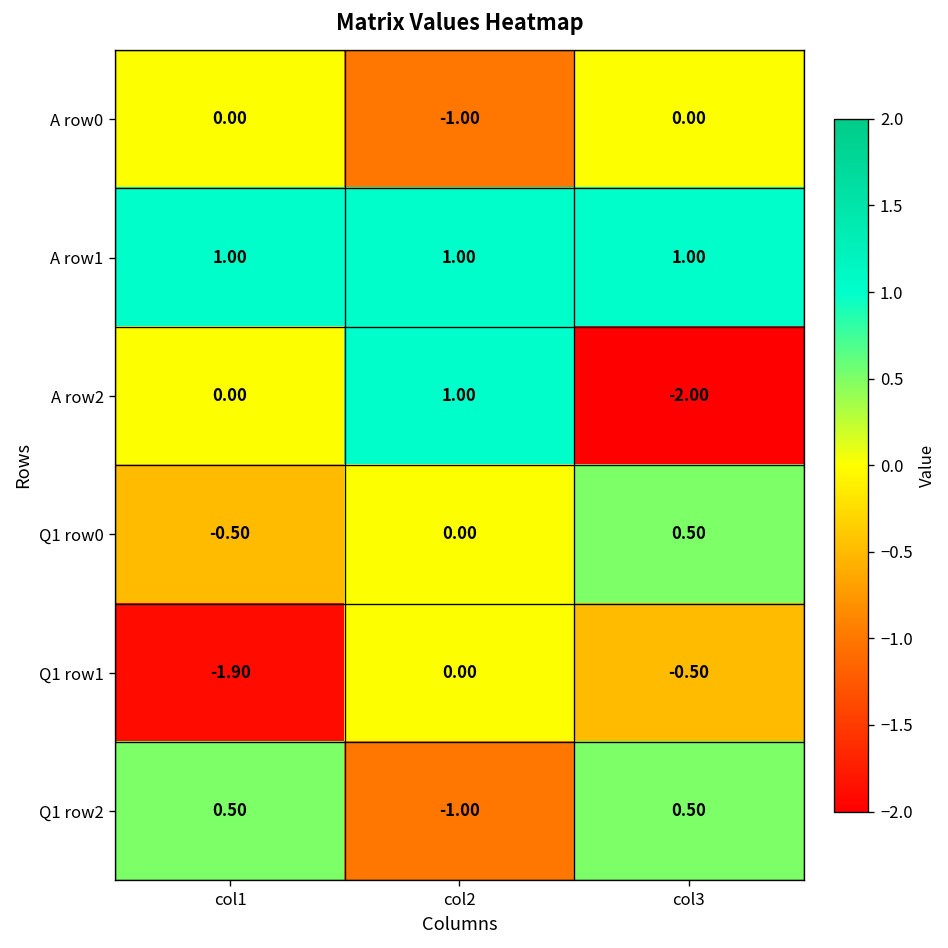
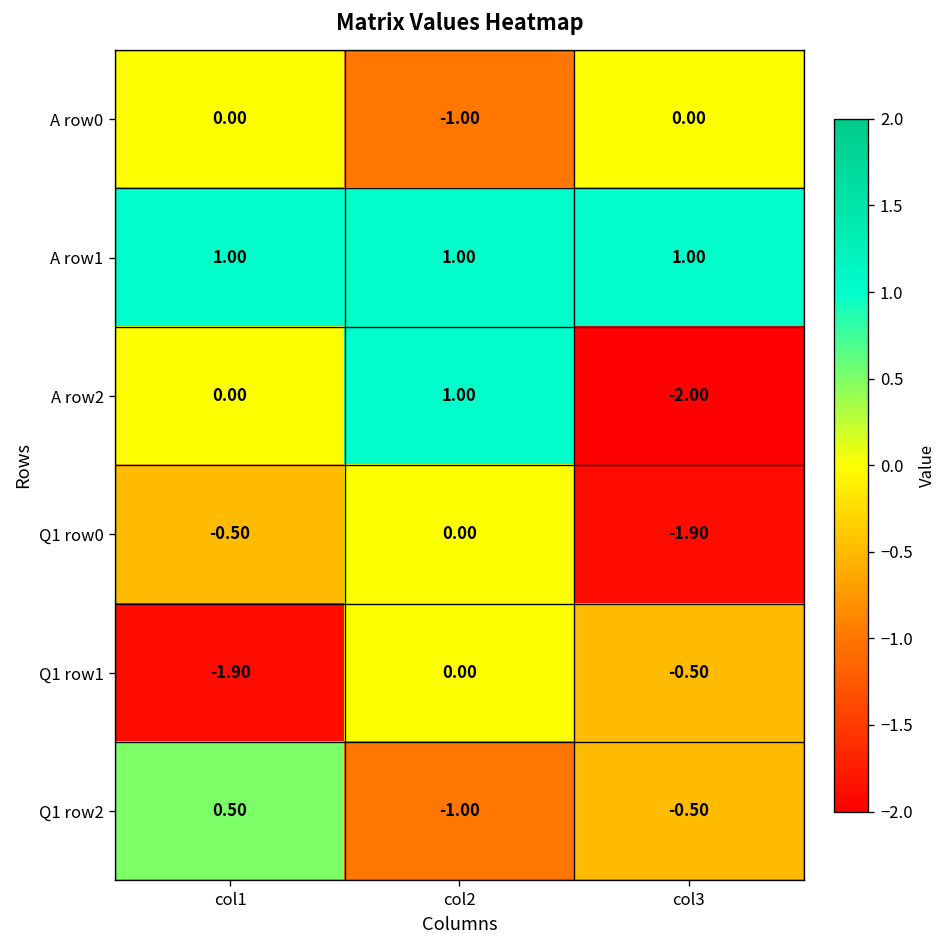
  {
    "A row0": {
      "col1": 0.00,
      "col2": -1.00,
      "col3": 0.00
    },
    "A row1": {
      "col1": 1.00,
      "col2": 1.00,
      "col3": 1.00
    },
    "A row2": {
      "col1": 0.00,
      "col2": 1.00,
      "col3": -2.00
    },
    "Q1 row0": {
      "col1": -0.50,
      "col2": 0.00,
-     "col3": 0.50
+     "col3": -1.90
    },
    "Q1 row1": {
      "col1": -1.90,
      "col2": 0.00,
      "col3": -0.50
    },
    "Q1 row2": {
      "col1": 0.50,
      "col2": -1.00,
-     "col3": 0.50
+     "col3": -0.50
    }
  }
